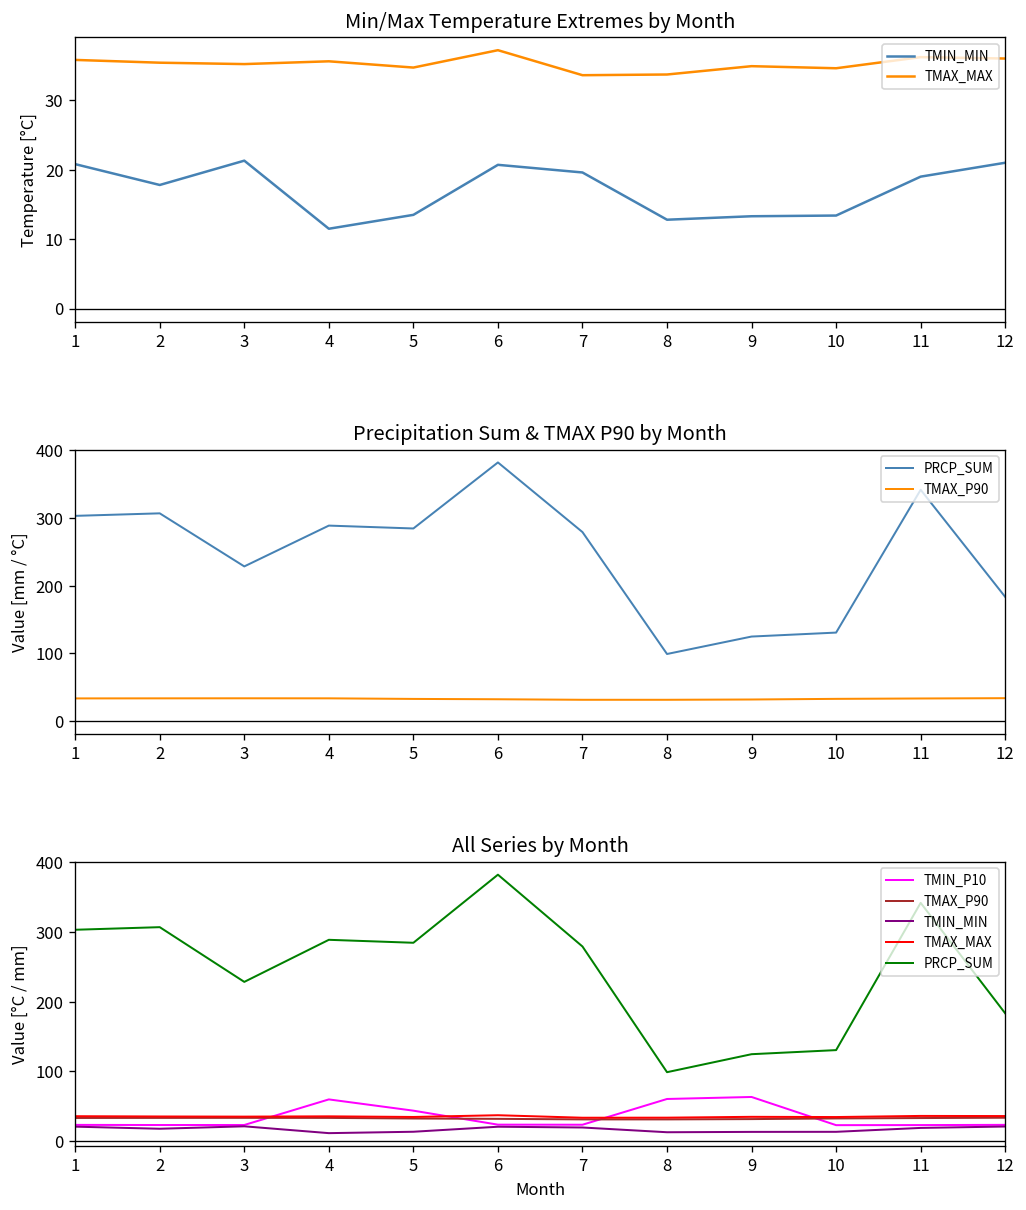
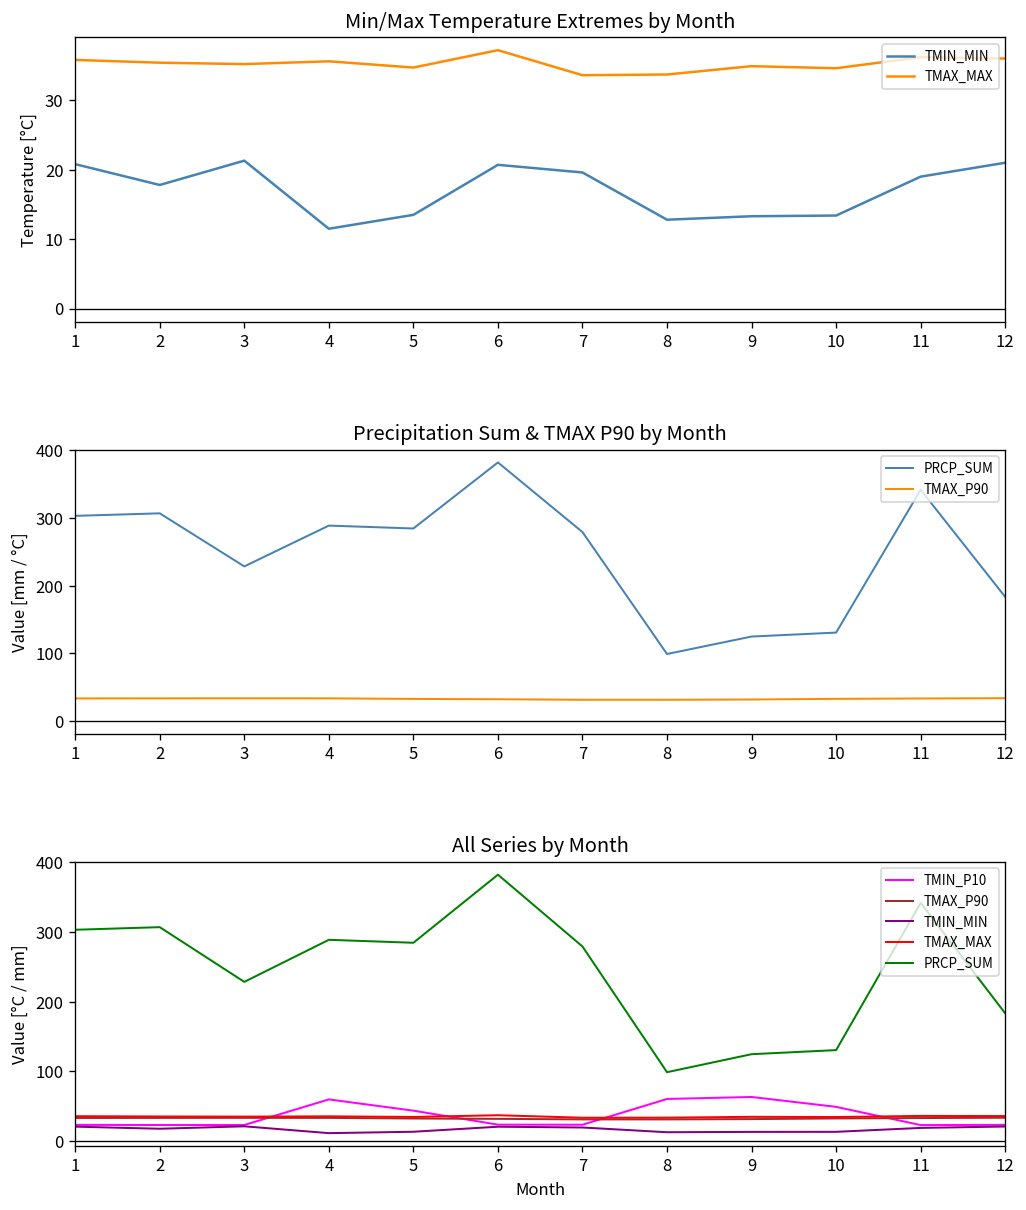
  {
    "All Series by Month": {
      "TMIN_P10": {
        "2": 20,
        "4": 60,
        "5": 40,
        "8": 60,
        "9": 60,
-       "10": 20
+       "10": 50
      },
      "TMAX_P90": {
        "6": 30
      },
      "TMIN_MIN": {
        "2": 20,
        "4": 10,
        "5": 10,
        "8": 10,
        "9": 10,
        "10": 10
      },
      "TMAX_MAX": {
        "6": 40
      },
      "PRCP_SUM": {
        "1": 300,
        "2": 310,
        "3": 230,
        "4": 290,
        "5": 280,
        "6": 380,
        "7": 280,
        "8": 100,
        "9": 120,
        "10": 130,
        "12": 180
      }
    }
  }
